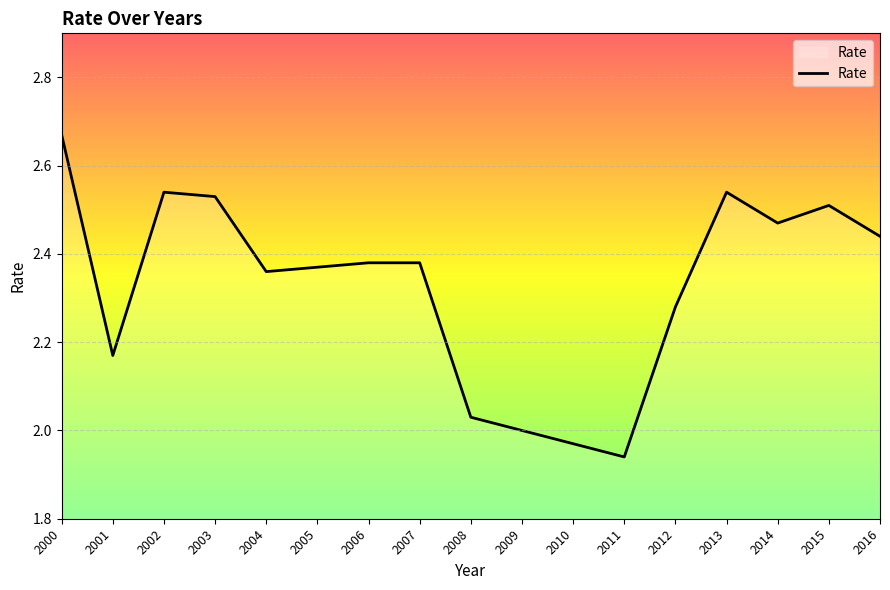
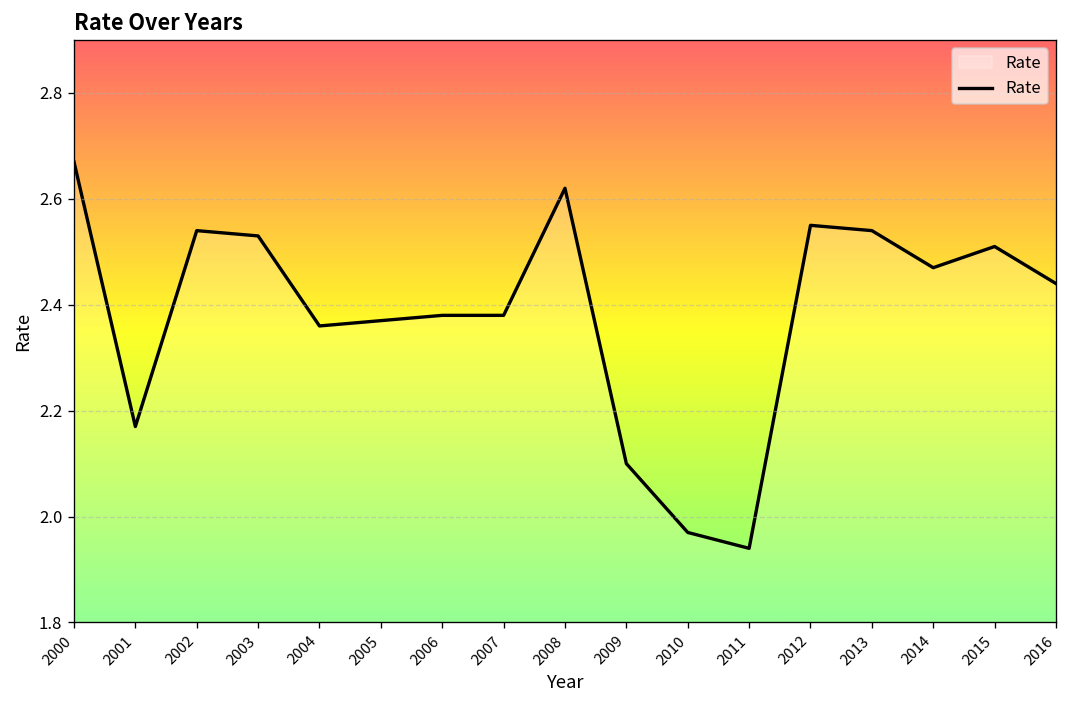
  {
    "2000": 2.67,
    "2001": 2.17,
    "2002": 2.54,
    "2003": 2.53,
    "2004": 2.36,
    "2005": 2.37,
    "2006": 2.38,
    "2007": 2.38,
-   "2008": 2.03,
-   "2009": 2.0,
+   "2008": 2.62,
+   "2009": 2.1,
    "2010": 1.97,
    "2011": 1.94,
-   "2012": 2.28,
+   "2012": 2.55,
    "2013": 2.54,
    "2014": 2.47,
    "2015": 2.51,
    "2016": 2.44
  }
